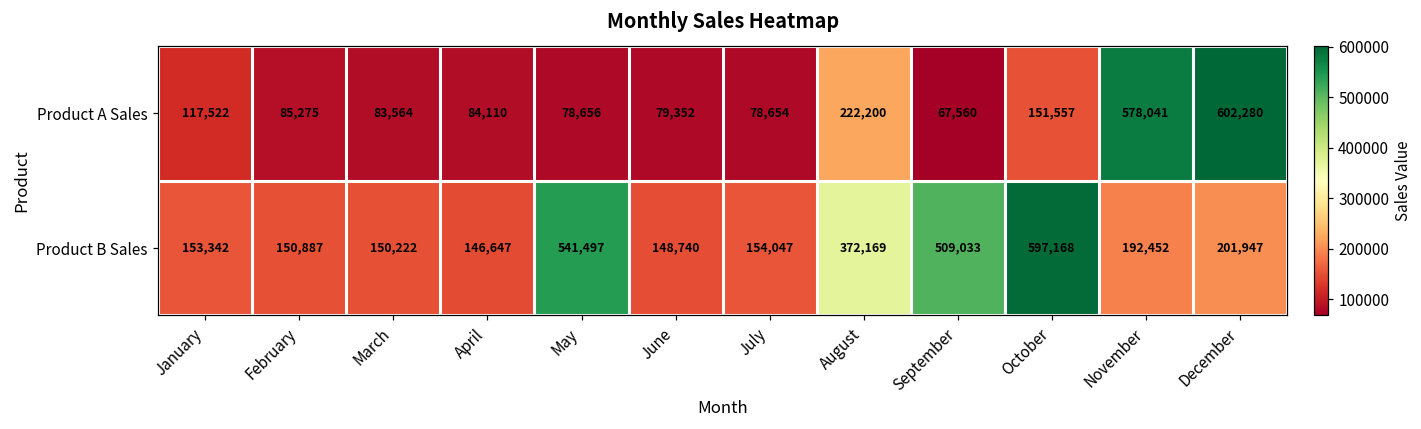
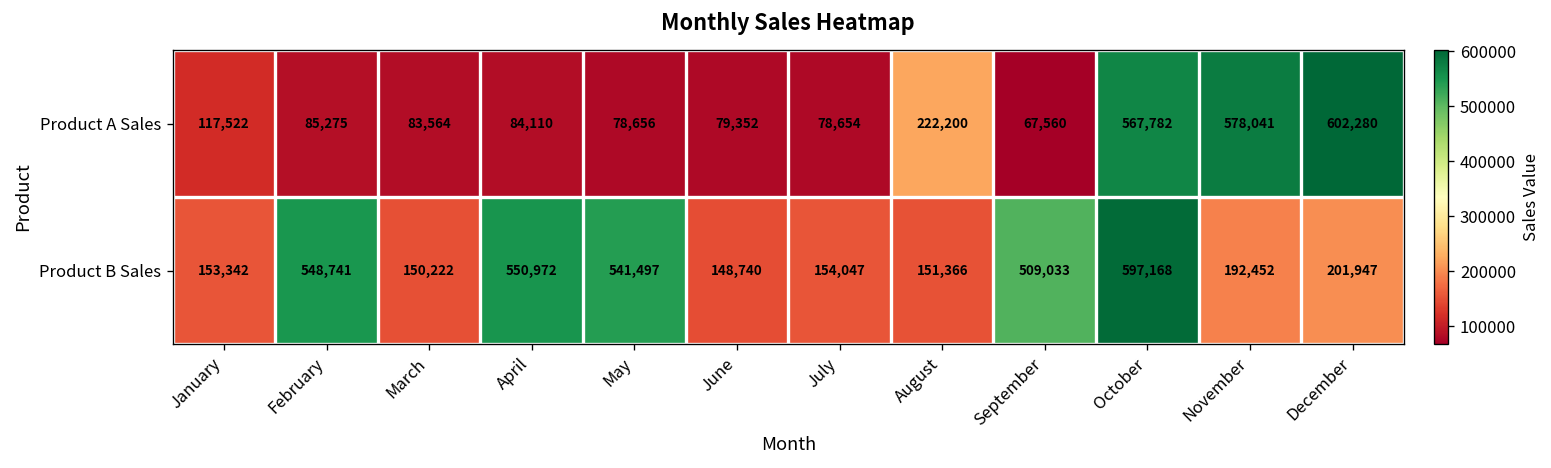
  {
    "Product A Sales": {
      "January": "117,522",
      "February": "85,275",
      "March": "83,564",
      "April": "84,110",
      "May": "78,656",
      "June": "79,352",
      "July": "78,654",
      "August": "222,200",
      "September": "67,560",
-     "October": "151,557",
+     "October": "567,782",
      "November": "578,041",
      "December": "602,280"
    },
    "Product B Sales": {
      "January": "153,342",
-     "February": "150,887",
+     "February": "548,741",
      "March": "150,222",
-     "April": "146,647",
+     "April": "550,972",
      "May": "541,497",
      "June": "148,740",
      "July": "154,047",
-     "August": "372,169",
+     "August": "151,366",
      "September": "509,033",
      "October": "597,168",
      "November": "192,452",
      "December": "201,947"
    }
  }
